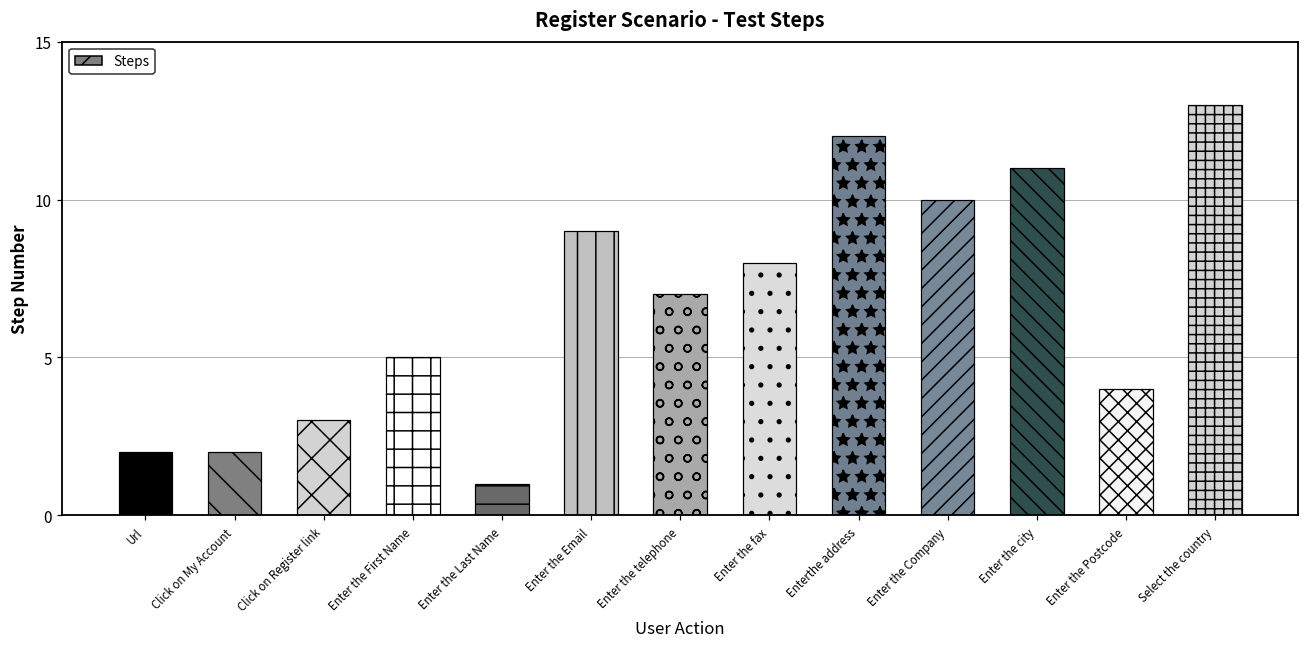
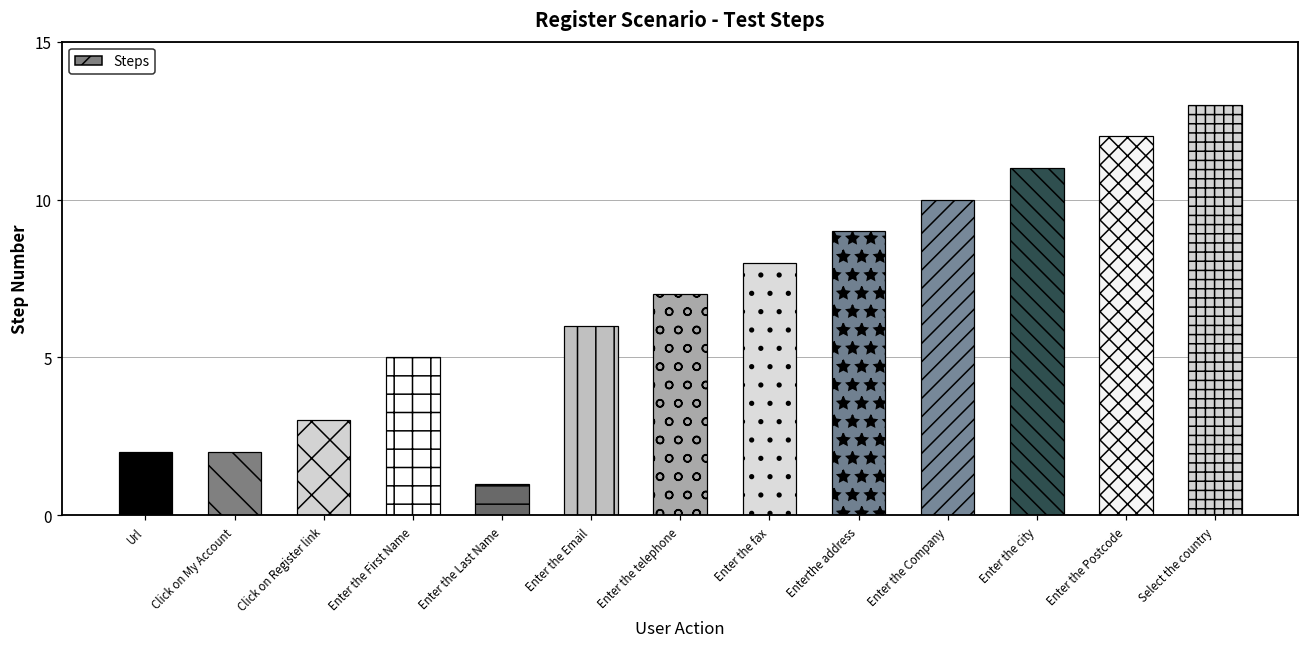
  {
    "Url": 2,
    "Click on My Account": 2,
    "Click on Register link": 3,
    "Enter the First Name": 5,
    "Enter the Last Name": 1,
-   "Enter the Email": 9,
+   "Enter the Email": 6,
    "Enter the telephone": 7,
    "Enter the fax": 8,
-   "Enterthe address": 12,
+   "Enterthe address": 9,
    "Enter the Company": 10,
    "Enter the city": 11,
-   "Enter the Postcode": 4,
+   "Enter the Postcode": 12,
    "Select the country": 13
  }
